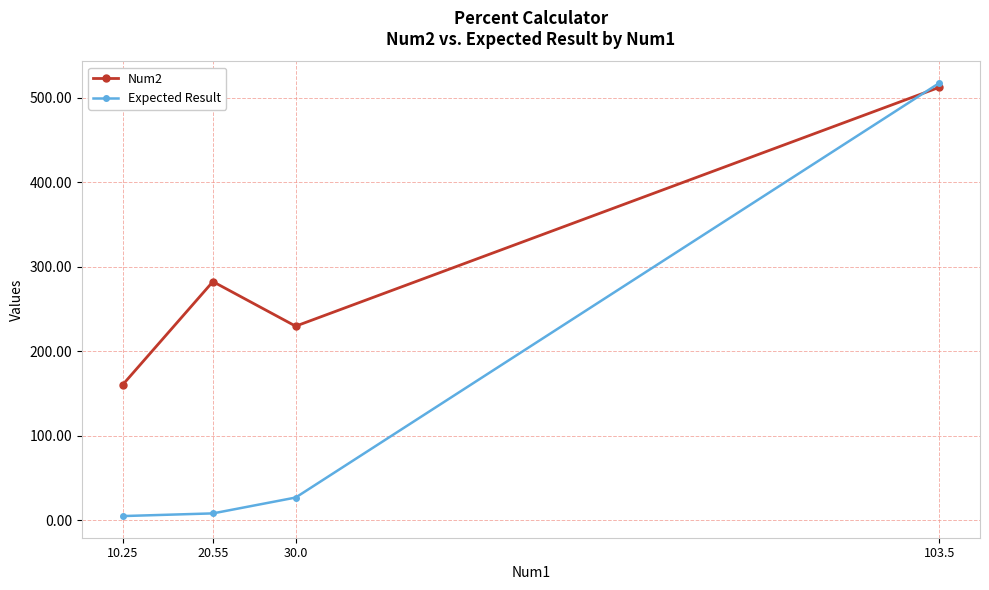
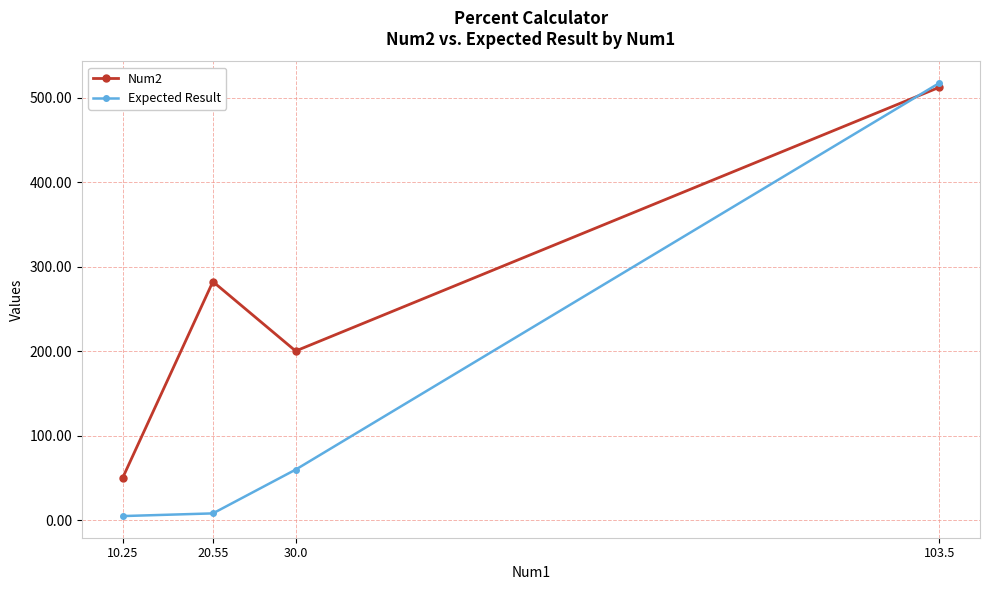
  {
    "Num2": {
-     "10.25": 160,
+     "10.25": 50,
      "20.55": 280,
-     "30.0": 230,
+     "30.0": 200,
      "103.5": 510
    },
    "Expected Result": {
      "10.25": 10,
      "20.55": 10,
-     "30.0": 30,
+     "30.0": 60,
      "103.5": 520
    }
  }
